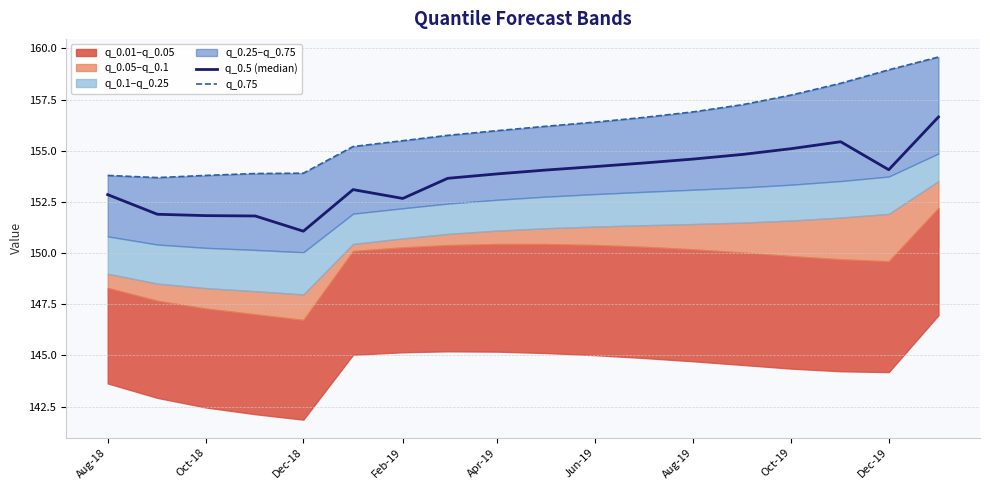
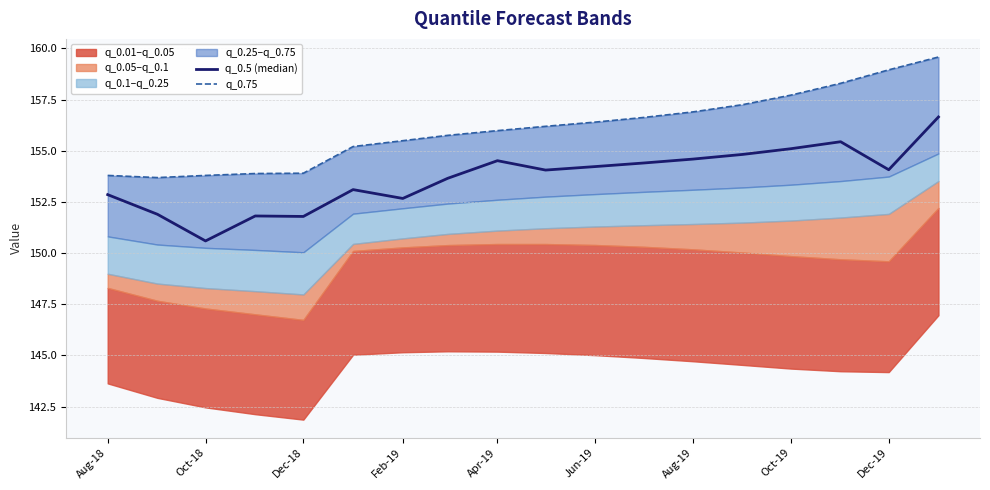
  {
    "q_0.5 (median)": {
      "Aug-18": 152.9,
-     "Oct-18": 151.8,
-     "Dec-18": 151.1,
+     "Oct-18": 150.6,
+     "Dec-18": 151.8,
      "Feb-19": 152.7,
-     "Apr-19": 153.9,
+     "Apr-19": 154.5,
      "Jun-19": 154.2,
      "Aug-19": 154.6,
      "Oct-19": 155.1,
      "Dec-19": 154.1
    }
  }
